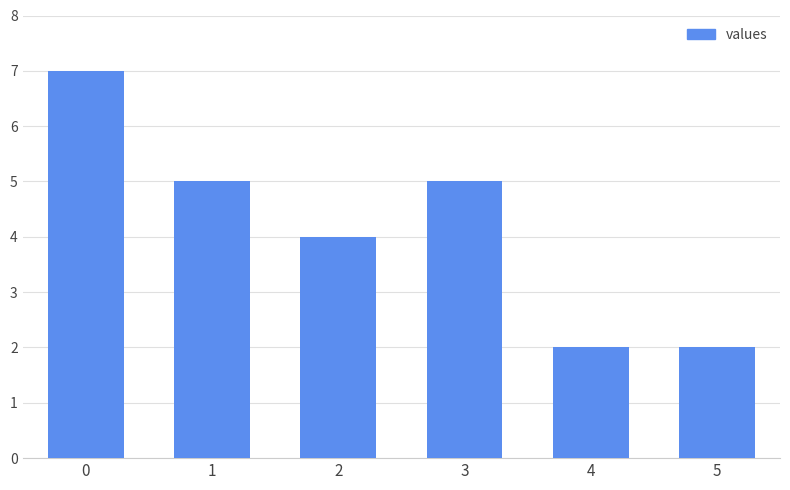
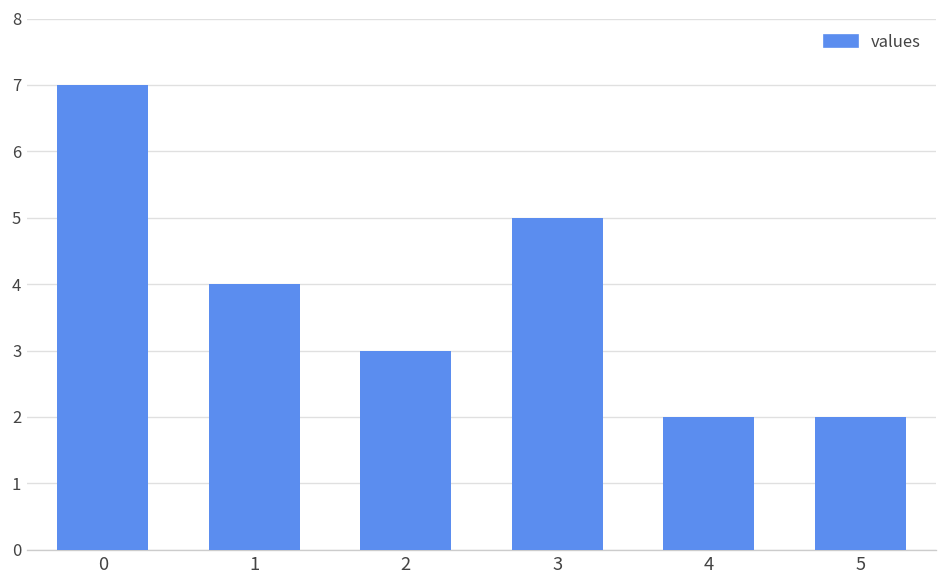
  {
    "0": 7,
-   "1": 5,
-   "2": 4,
+   "1": 4,
+   "2": 3,
    "3": 5,
    "4": 2,
    "5": 2
  }
